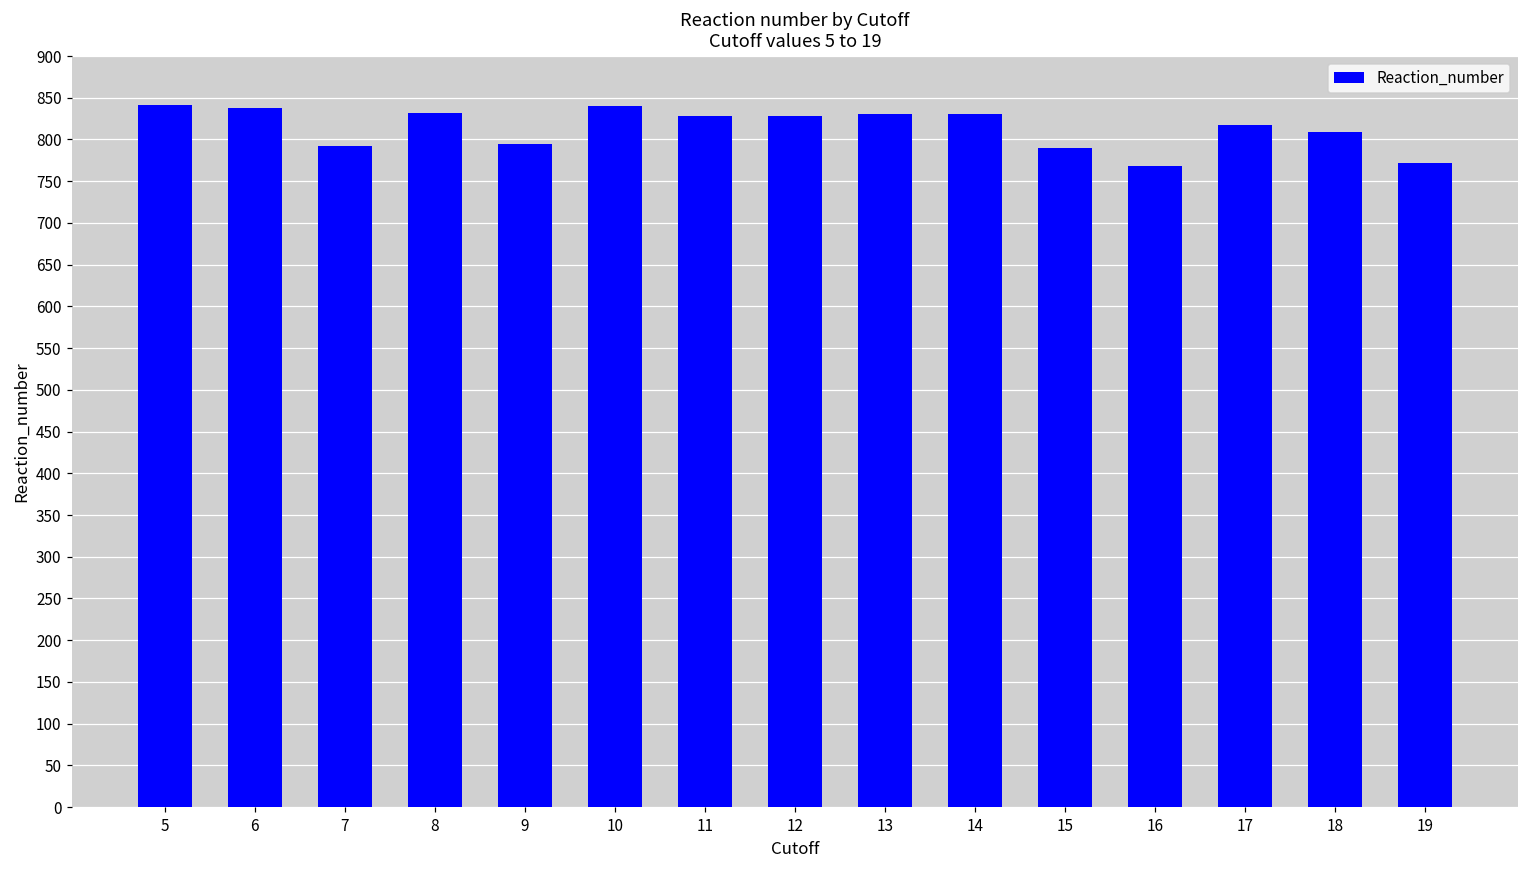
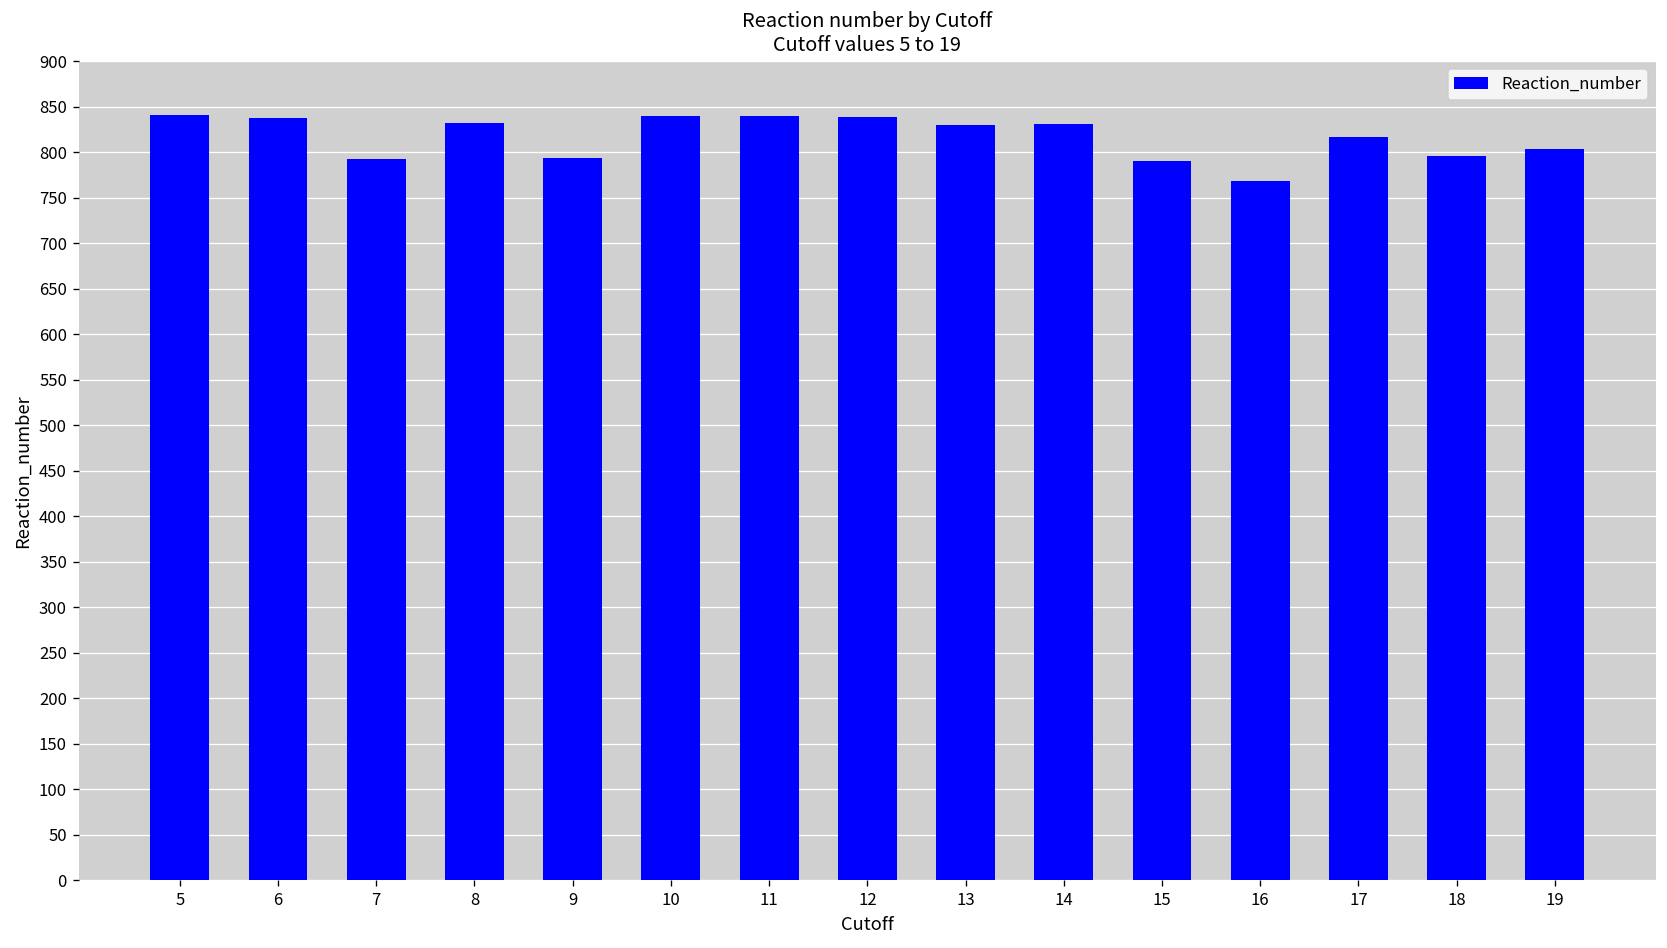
  {
    "5": 840,
    "6": 840,
    "7": 790,
    "8": 830,
    "9": 790,
    "10": 840,
-   "11": 830,
-   "12": 830,
+   "11": 840,
+   "12": 840,
    "13": 830,
    "14": 830,
    "15": 790,
    "16": 770,
    "17": 820,
-   "18": 810,
-   "19": 770
+   "18": 800,
+   "19": 800
  }
